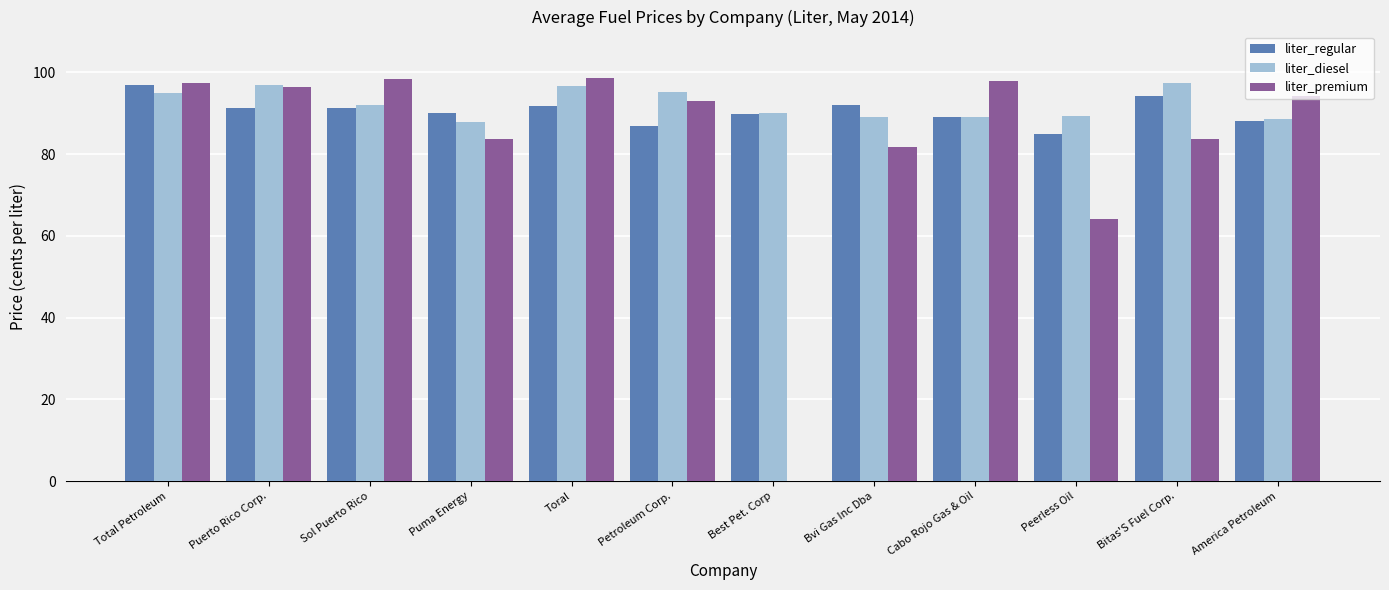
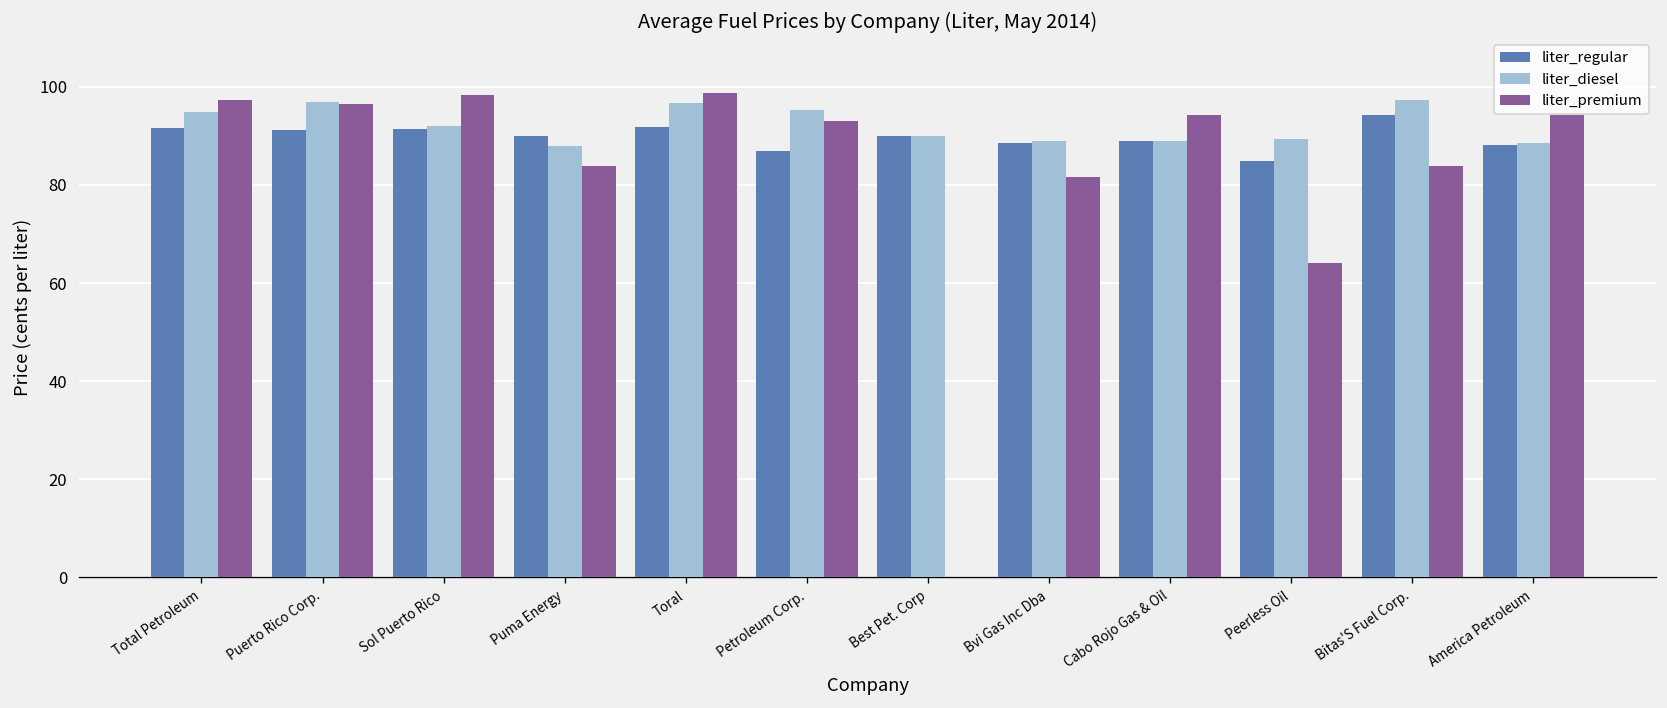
  {
    "liter_regular": {
-     "Total Petroleum": 97,
+     "Total Petroleum": 92,
      "Puerto Rico Corp.": 91,
      "Sol Puerto Rico": 91,
      "Puma Energy": 90,
      "Toral": 92,
      "Petroleum Corp.": 87,
      "Best Pet. Corp": 90,
-     "Bvi Gas Inc Dba": 92,
+     "Bvi Gas Inc Dba": 88,
      "Cabo Rojo Gas & Oil": 89,
      "Peerless Oil": 85,
      "Bitas'S Fuel Corp.": 94,
      "America Petroleum": 88
    },
    "liter_diesel": {
      "Total Petroleum": 95,
      "Puerto Rico Corp.": 97,
      "Sol Puerto Rico": 92,
      "Puma Energy": 88,
      "Toral": 97,
      "Petroleum Corp.": 95,
      "Best Pet. Corp": 90,
      "Bvi Gas Inc Dba": 89,
      "Cabo Rojo Gas & Oil": 89,
      "Peerless Oil": 89,
      "Bitas'S Fuel Corp.": 97,
      "America Petroleum": 89
    },
    "liter_premium": {
      "Total Petroleum": 97,
      "Puerto Rico Corp.": 97,
      "Sol Puerto Rico": 98,
      "Puma Energy": 84,
      "Toral": 99,
      "Petroleum Corp.": 93,
      "Best Pet. Corp": 0,
      "Bvi Gas Inc Dba": 82,
-     "Cabo Rojo Gas & Oil": 98,
+     "Cabo Rojo Gas & Oil": 94,
      "Peerless Oil": 64,
      "Bitas'S Fuel Corp.": 84
    }
  }
